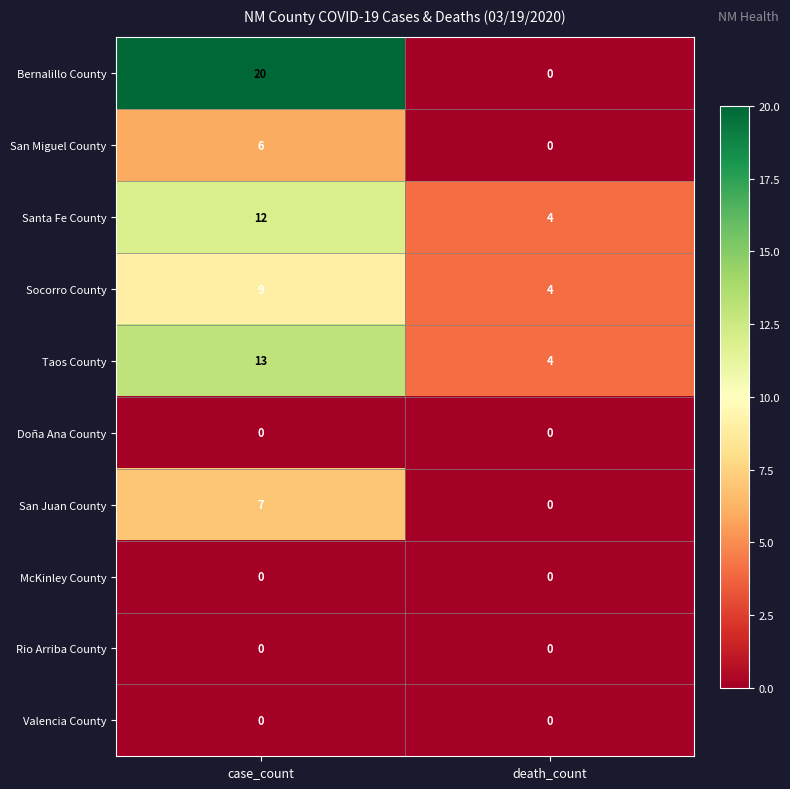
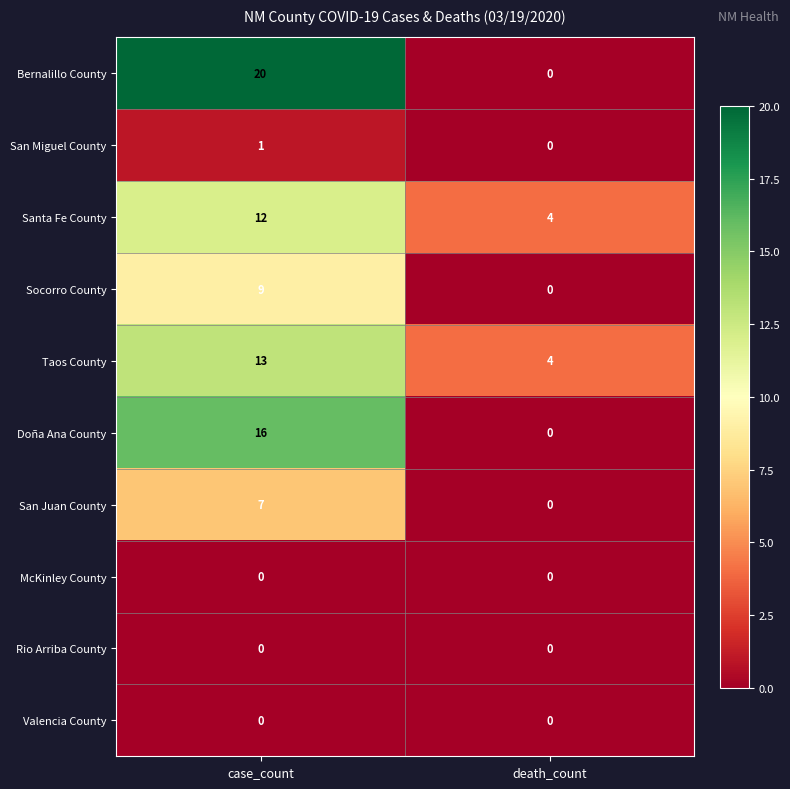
  {
    "Bernalillo County": {
      "case_count": 20,
      "death_count": 0
    },
    "San Miguel County": {
-     "case_count": 6,
+     "case_count": 1,
      "death_count": 0
    },
    "Santa Fe County": {
      "case_count": 12,
      "death_count": 4
    },
    "Socorro County": {
      "case_count": 9,
-     "death_count": 4
+     "death_count": 0
    },
    "Taos County": {
      "case_count": 13,
      "death_count": 4
    },
    "Doña Ana County": {
-     "case_count": 0,
+     "case_count": 16,
      "death_count": 0
    },
    "San Juan County": {
      "case_count": 7,
      "death_count": 0
    },
    "McKinley County": {
      "case_count": 0,
      "death_count": 0
    },
    "Rio Arriba County": {
      "case_count": 0,
      "death_count": 0
    },
    "Valencia County": {
      "case_count": 0,
      "death_count": 0
    }
  }
